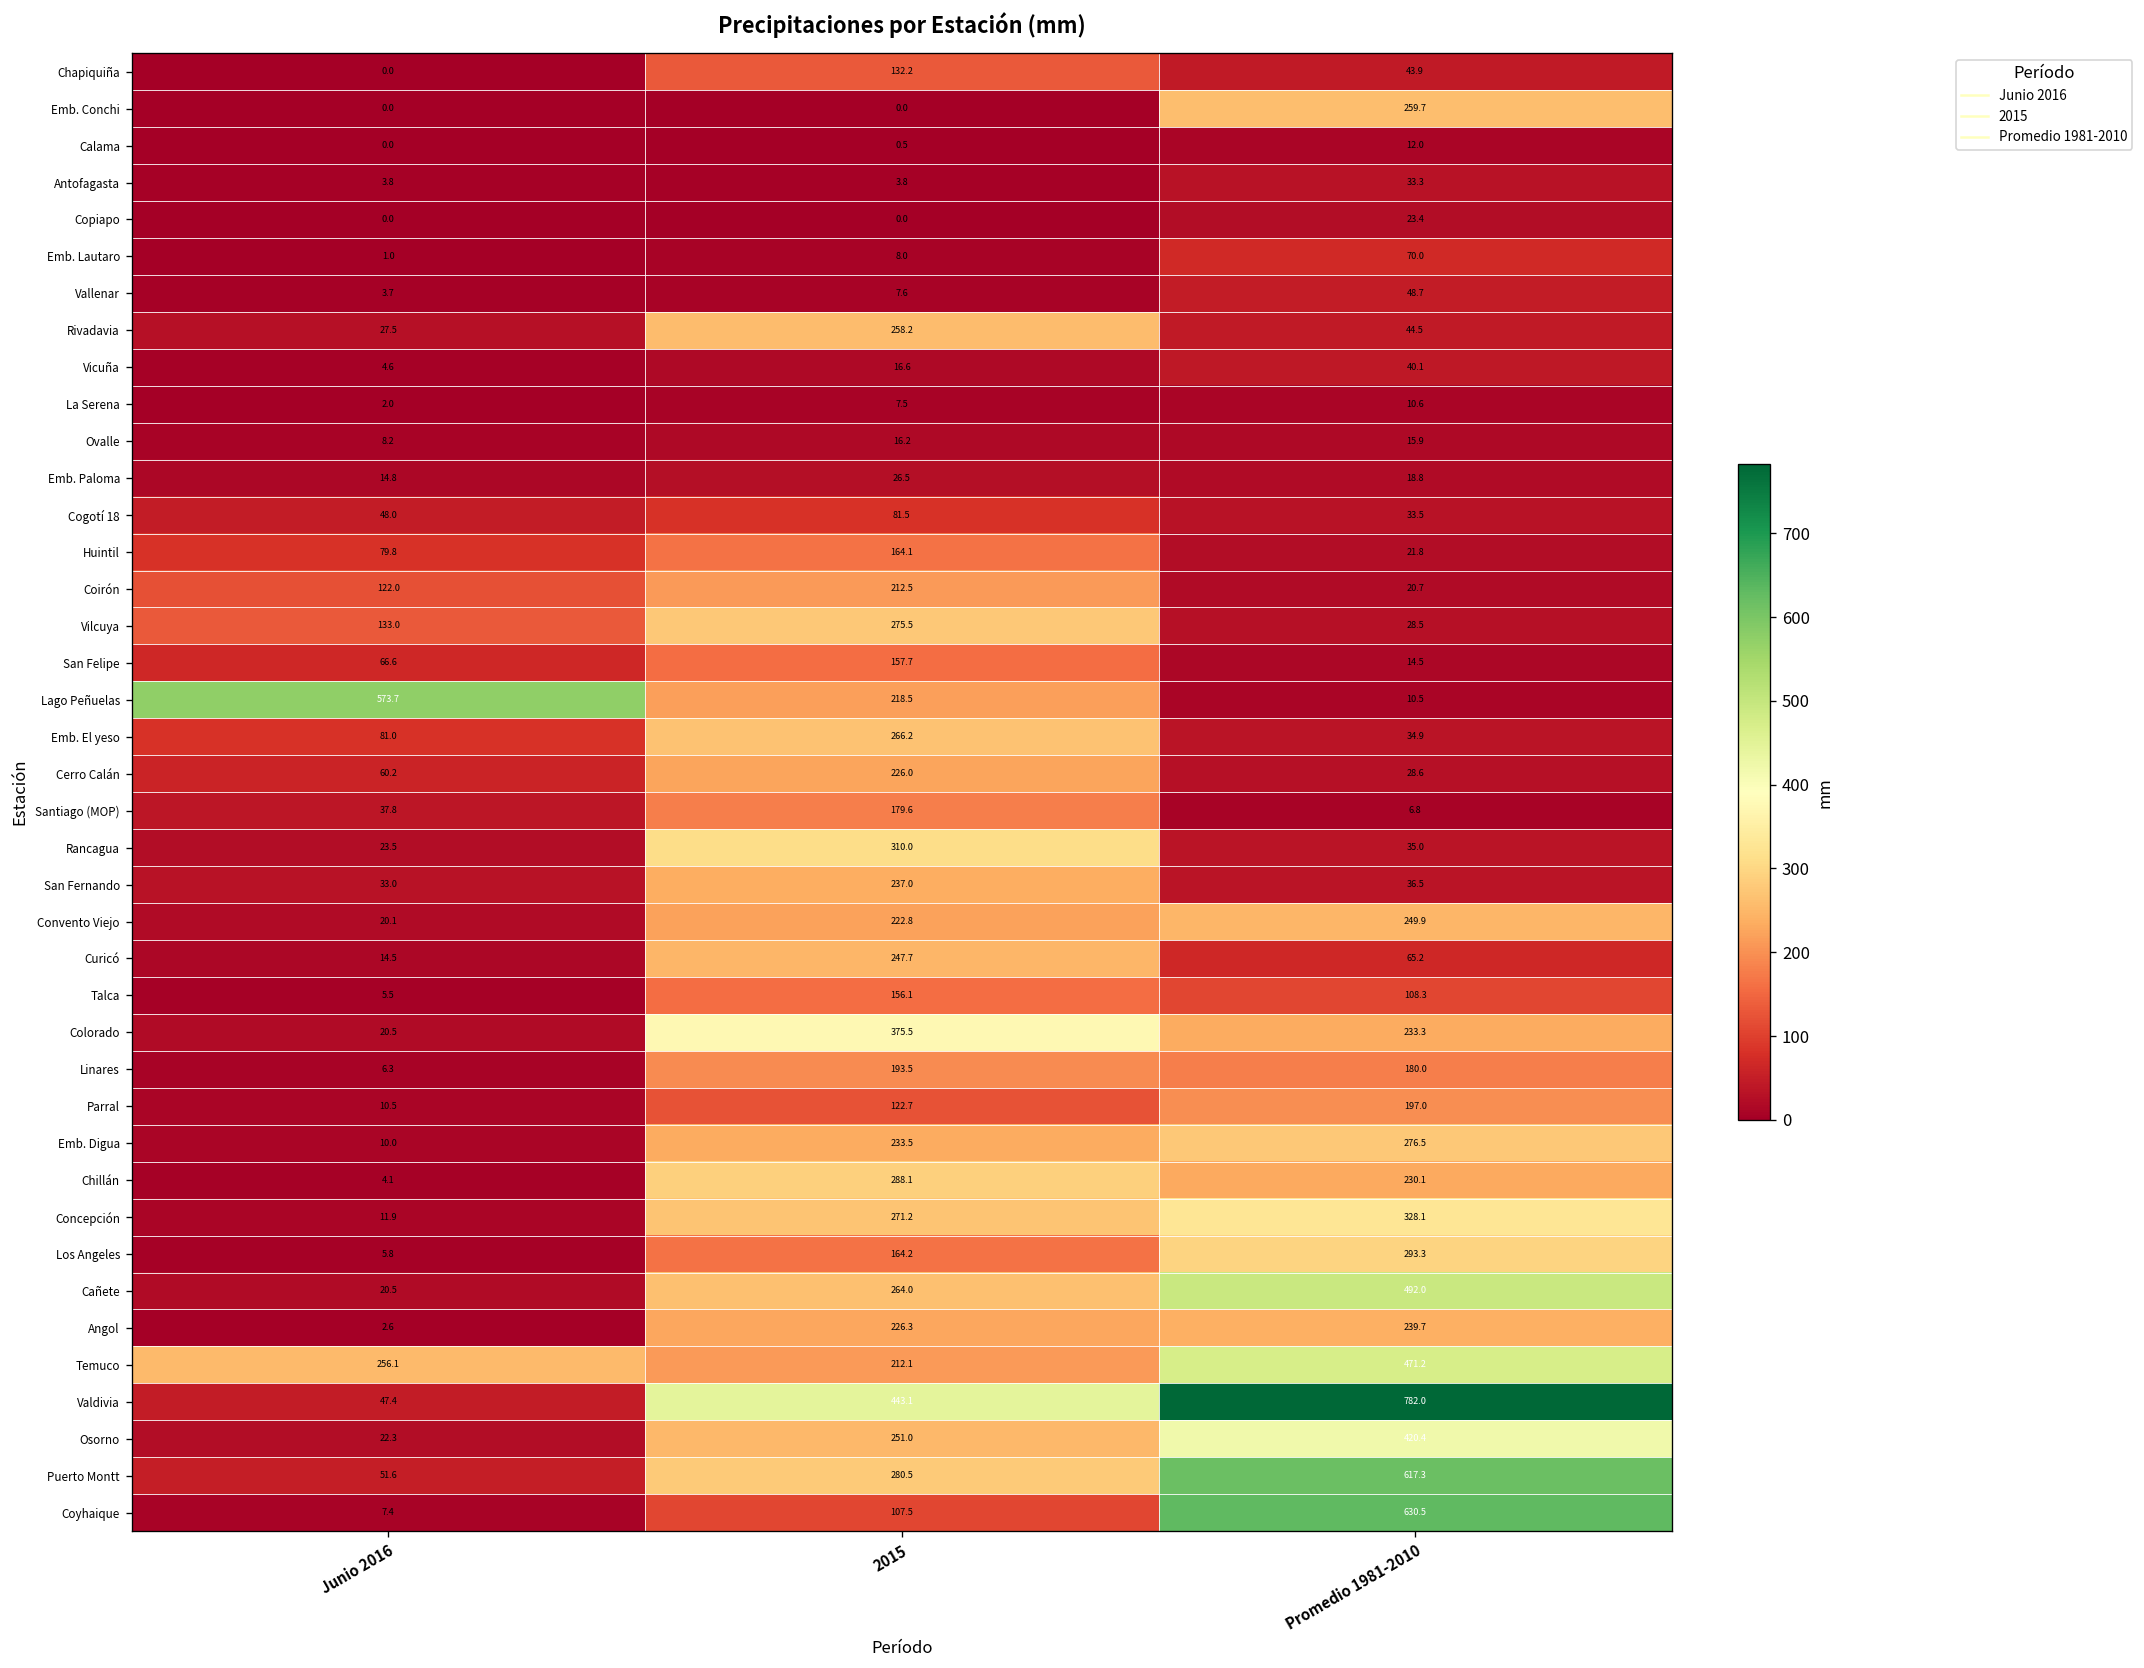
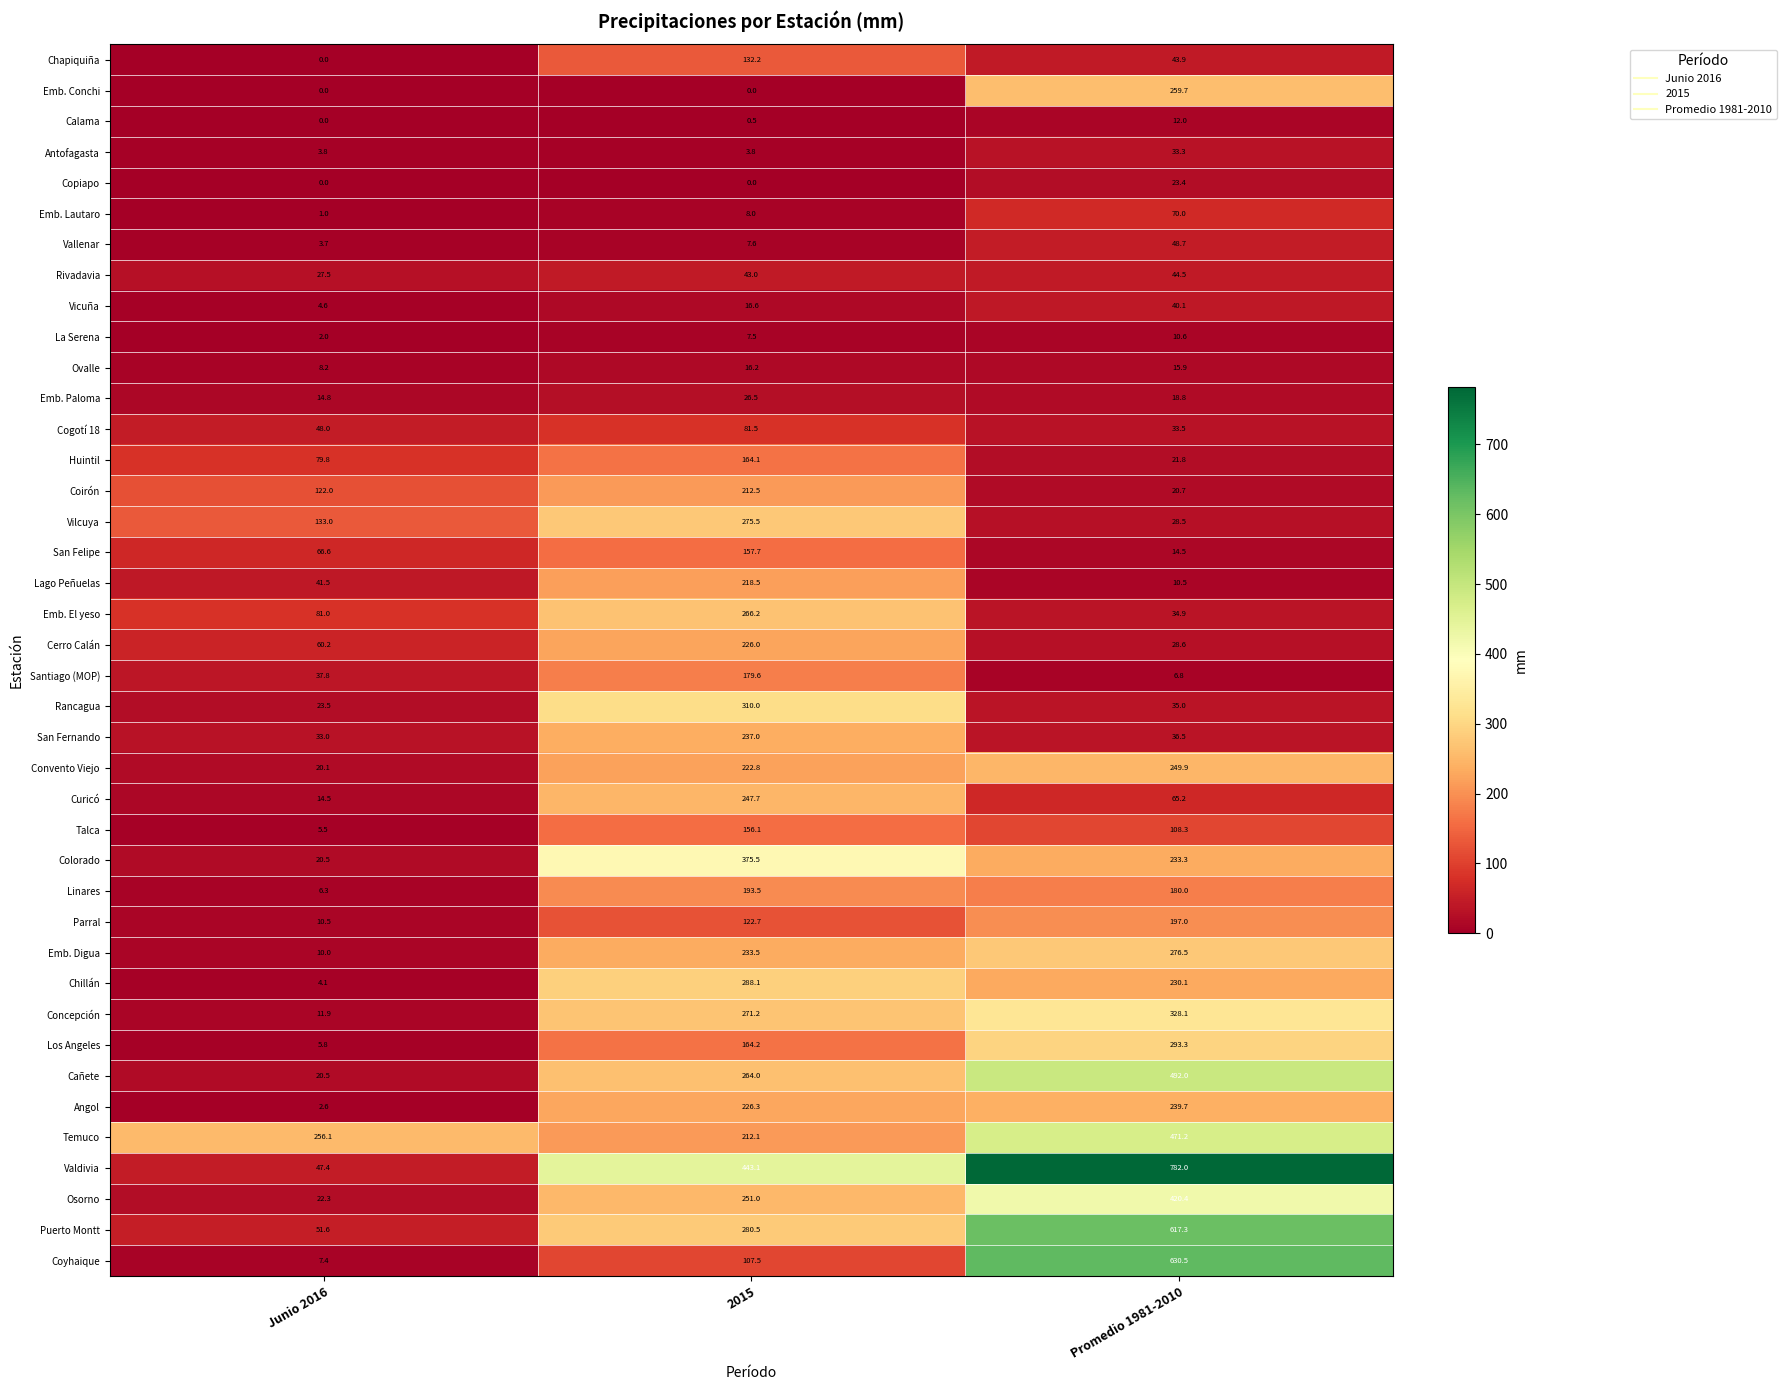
  {
    "Chapiquiña": {
      "Junio 2016": 0.0,
      "2015": 132.2,
      "Promedio 1981-2010": 43.9
    },
    "Emb. Conchi": {
      "Junio 2016": 0.0,
      "2015": 0.0,
      "Promedio 1981-2010": 259.7
    },
    "Calama": {
      "Junio 2016": 0.0,
      "2015": 0.5,
      "Promedio 1981-2010": 12.0
    },
    "Antofagasta": {
      "Junio 2016": 3.8,
      "2015": 3.8,
      "Promedio 1981-2010": 33.3
    },
    "Copiapo": {
      "Junio 2016": 0.0,
      "2015": 0.0,
      "Promedio 1981-2010": 23.4
    },
    "Emb. Lautaro": {
      "Junio 2016": 1.0,
      "2015": 8.0,
      "Promedio 1981-2010": 70.0
    },
    "Vallenar": {
      "Junio 2016": 3.7,
      "2015": 7.6,
      "Promedio 1981-2010": 48.7
    },
    "Rivadavia": {
      "Junio 2016": 27.5,
-     "2015": 258.2,
+     "2015": 43.0,
      "Promedio 1981-2010": 44.5
    },
    "Vicuña": {
      "Junio 2016": 4.6,
      "2015": 16.6,
      "Promedio 1981-2010": 40.1
    },
    "La Serena": {
      "Junio 2016": 2.0,
      "2015": 7.5,
      "Promedio 1981-2010": 10.6
    },
    "Ovalle": {
      "Junio 2016": 8.2,
      "2015": 16.2,
      "Promedio 1981-2010": 15.9
    },
    "Emb. Paloma": {
      "Junio 2016": 14.8,
      "2015": 26.5,
      "Promedio 1981-2010": 18.8
    },
    "Cogotí 18": {
      "Junio 2016": 48.0,
      "2015": 81.5,
      "Promedio 1981-2010": 33.5
    },
    "Huintil": {
      "Junio 2016": 79.8,
      "2015": 164.1,
      "Promedio 1981-2010": 21.8
    },
    "Coirón": {
      "Junio 2016": 122.0,
      "2015": 212.5,
      "Promedio 1981-2010": 20.7
    },
    "Vilcuya": {
      "Junio 2016": 133.0,
      "2015": 275.5,
      "Promedio 1981-2010": 28.5
    },
    "San Felipe": {
      "Junio 2016": 66.6,
      "2015": 157.7,
      "Promedio 1981-2010": 14.5
    },
    "Lago Peñuelas": {
-     "Junio 2016": 573.7,
+     "Junio 2016": 41.5,
      "2015": 218.5,
      "Promedio 1981-2010": 10.5
    },
    "Emb. El yeso": {
      "Junio 2016": 81.0,
      "2015": 266.2,
      "Promedio 1981-2010": 34.9
    },
    "Cerro Calán": {
      "Junio 2016": 60.2,
      "2015": 226.0,
      "Promedio 1981-2010": 28.6
    },
    "Santiago (MOP)": {
      "Junio 2016": 37.8,
      "2015": 179.6,
      "Promedio 1981-2010": 6.8
    },
    "Rancagua": {
      "Junio 2016": 23.5,
      "2015": 310.0,
      "Promedio 1981-2010": 35.0
    },
    "San Fernando": {
      "Junio 2016": 33.0,
      "2015": 237.0,
      "Promedio 1981-2010": 36.5
    },
    "Convento Viejo": {
      "Junio 2016": 20.1,
      "2015": 222.8,
      "Promedio 1981-2010": 249.9
    },
    "Curicó": {
      "Junio 2016": 14.5,
      "2015": 247.7,
      "Promedio 1981-2010": 65.2
    },
    "Talca": {
      "Junio 2016": 5.5,
      "2015": 156.1,
      "Promedio 1981-2010": 108.3
    },
    "Colorado": {
      "Junio 2016": 20.5,
      "2015": 375.5,
      "Promedio 1981-2010": 233.3
    },
    "Linares": {
      "Junio 2016": 6.3,
      "2015": 193.5,
      "Promedio 1981-2010": 180.0
    },
    "Parral": {
      "Junio 2016": 10.5,
      "2015": 122.7,
      "Promedio 1981-2010": 197.0
    },
    "Emb. Digua": {
      "Junio 2016": 10.0,
      "2015": 233.5,
      "Promedio 1981-2010": 276.5
    },
    "Chillán": {
      "Junio 2016": 4.1,
      "2015": 288.1,
      "Promedio 1981-2010": 230.1
    },
    "Concepción": {
      "Junio 2016": 11.9,
      "2015": 271.2,
      "Promedio 1981-2010": 328.1
    },
    "Los Angeles": {
      "Junio 2016": 5.8,
      "2015": 164.2,
      "Promedio 1981-2010": 293.3
    },
    "Cañete": {
      "Junio 2016": 20.5,
      "2015": 264.0,
      "Promedio 1981-2010": 492.0
    },
    "Angol": {
      "Junio 2016": 2.6,
      "2015": 226.3,
      "Promedio 1981-2010": 239.7
    },
    "Temuco": {
      "Junio 2016": 256.1,
      "2015": 212.1,
      "Promedio 1981-2010": 471.2
    },
    "Valdivia": {
      "Junio 2016": 47.4,
      "2015": 443.1,
      "Promedio 1981-2010": 782.0
    },
    "Osorno": {
      "Junio 2016": 22.3,
      "2015": 251.0,
      "Promedio 1981-2010": 420.4
    },
    "Puerto Montt": {
      "Junio 2016": 51.6,
      "2015": 280.5,
      "Promedio 1981-2010": 617.3
    },
    "Coyhaique": {
      "Junio 2016": 7.4,
      "2015": 107.5,
      "Promedio 1981-2010": 630.5
    }
  }
